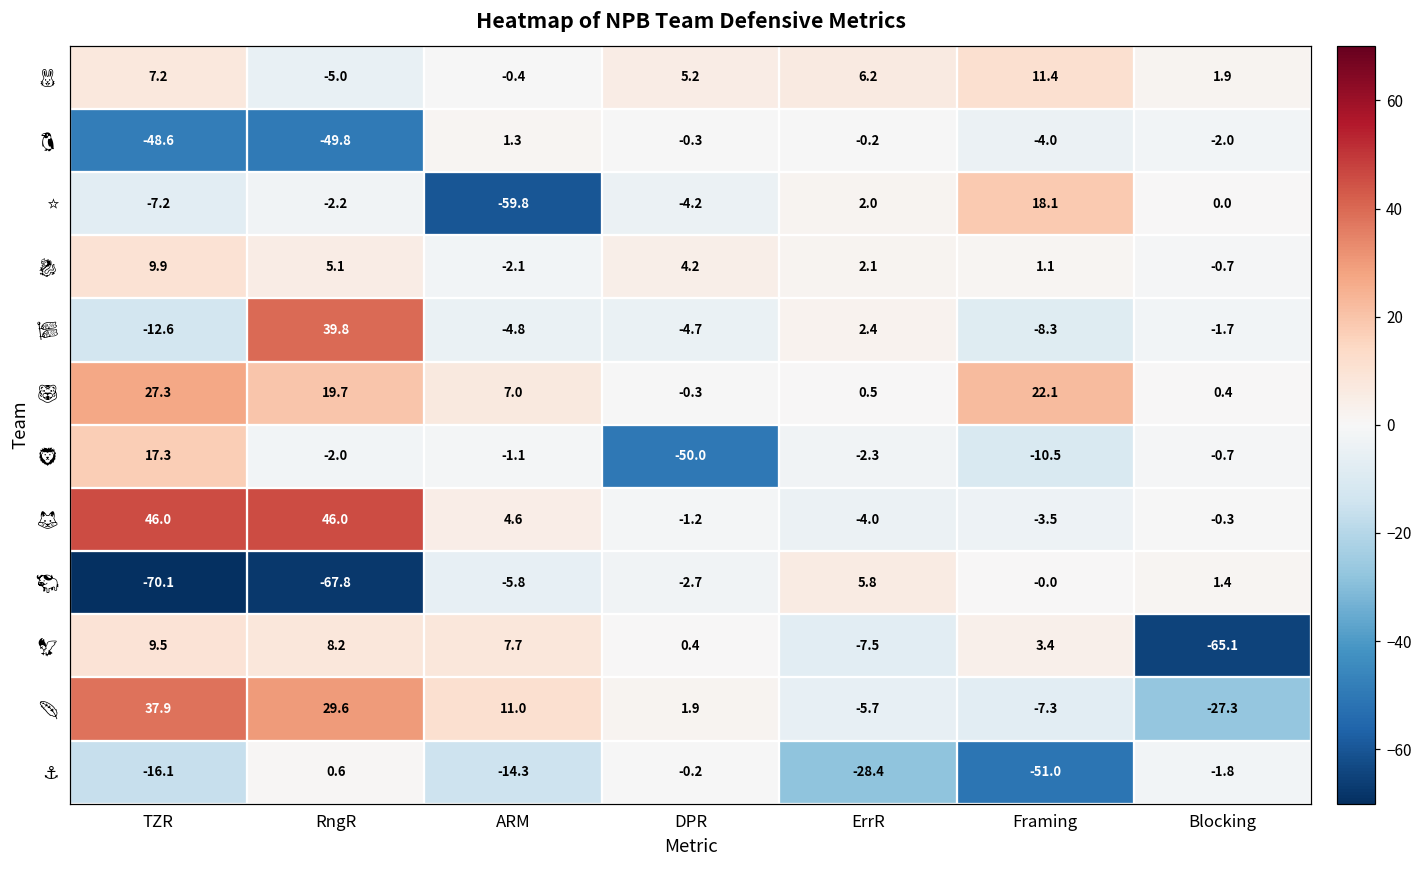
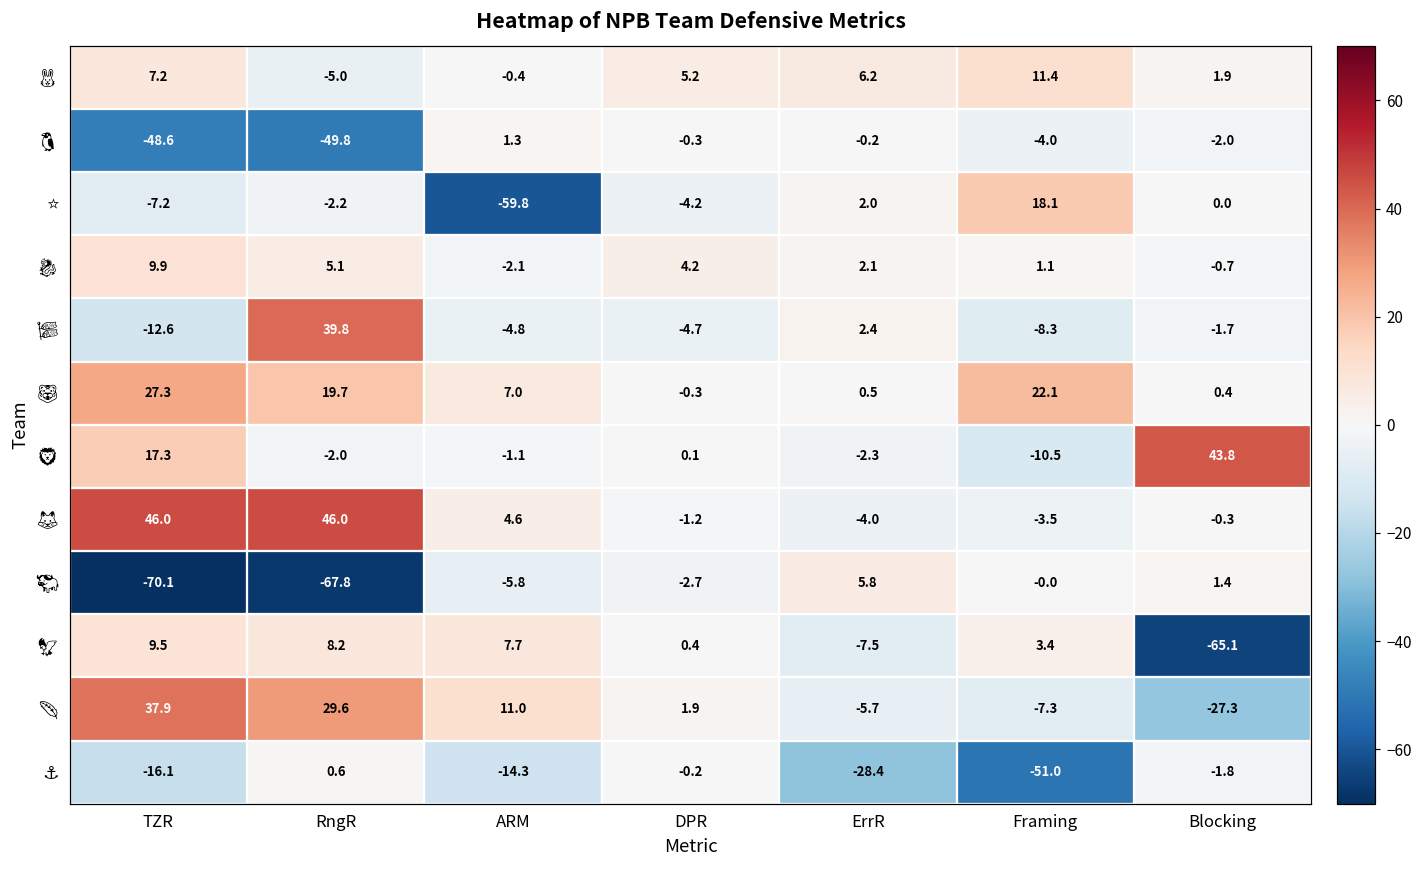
  {
    "🐰": {
      "TZR": 7.2,
      "RngR": -5.0,
      "ARM": -0.4,
      "DPR": 5.2,
      "ErrR": 6.2,
      "Framing": 11.4,
      "Blocking": 1.9
    },
    "🐧": {
      "TZR": -48.6,
      "RngR": -49.8,
      "ARM": 1.3,
      "DPR": -0.3,
      "ErrR": -0.2,
      "Framing": -4.0,
      "Blocking": -2.0
    },
    "⭐": {
      "TZR": -7.2,
      "RngR": -2.2,
      "ARM": -59.8,
      "DPR": -4.2,
      "ErrR": 2.0,
      "Framing": 18.1,
      "Blocking": 0.0
    },
    "🐉": {
      "TZR": 9.9,
      "RngR": 5.1,
      "ARM": -2.1,
      "DPR": 4.2,
      "ErrR": 2.1,
      "Framing": 1.1,
      "Blocking": -0.7
    },
    "🎏": {
      "TZR": -12.6,
      "RngR": 39.8,
      "ARM": -4.8,
      "DPR": -4.7,
      "ErrR": 2.4,
      "Framing": -8.3,
      "Blocking": -1.7
    },
    "🐯": {
      "TZR": 27.3,
      "RngR": 19.7,
      "ARM": 7.0,
      "DPR": -0.3,
      "ErrR": 0.5,
      "Framing": 22.1,
      "Blocking": 0.4
    },
    "🦁": {
      "TZR": 17.3,
      "RngR": -2.0,
      "ARM": -1.1,
-     "DPR": -50.0,
+     "DPR": 0.1,
      "ErrR": -2.3,
      "Framing": -10.5,
-     "Blocking": -0.7
+     "Blocking": 43.8
    },
    "🦊": {
      "TZR": 46.0,
      "RngR": 46.0,
      "ARM": 4.6,
      "DPR": -1.2,
      "ErrR": -4.0,
      "Framing": -3.5,
      "Blocking": -0.3
    },
    "🐃": {
      "TZR": -70.1,
      "RngR": -67.8,
      "ARM": -5.8,
      "DPR": -2.7,
      "ErrR": 5.8,
      "Framing": -0.0,
      "Blocking": 1.4
    },
    "🦅": {
      "TZR": 9.5,
      "RngR": 8.2,
      "ARM": 7.7,
      "DPR": 0.4,
      "ErrR": -7.5,
      "Framing": 3.4,
      "Blocking": -65.1
    },
    "🪶": {
      "TZR": 37.9,
      "RngR": 29.6,
      "ARM": 11.0,
      "DPR": 1.9,
      "ErrR": -5.7,
      "Framing": -7.3,
      "Blocking": -27.3
    },
    "⚓": {
      "TZR": -16.1,
      "RngR": 0.6,
      "ARM": -14.3,
      "DPR": -0.2,
      "ErrR": -28.4,
      "Framing": -51.0,
      "Blocking": -1.8
    }
  }
